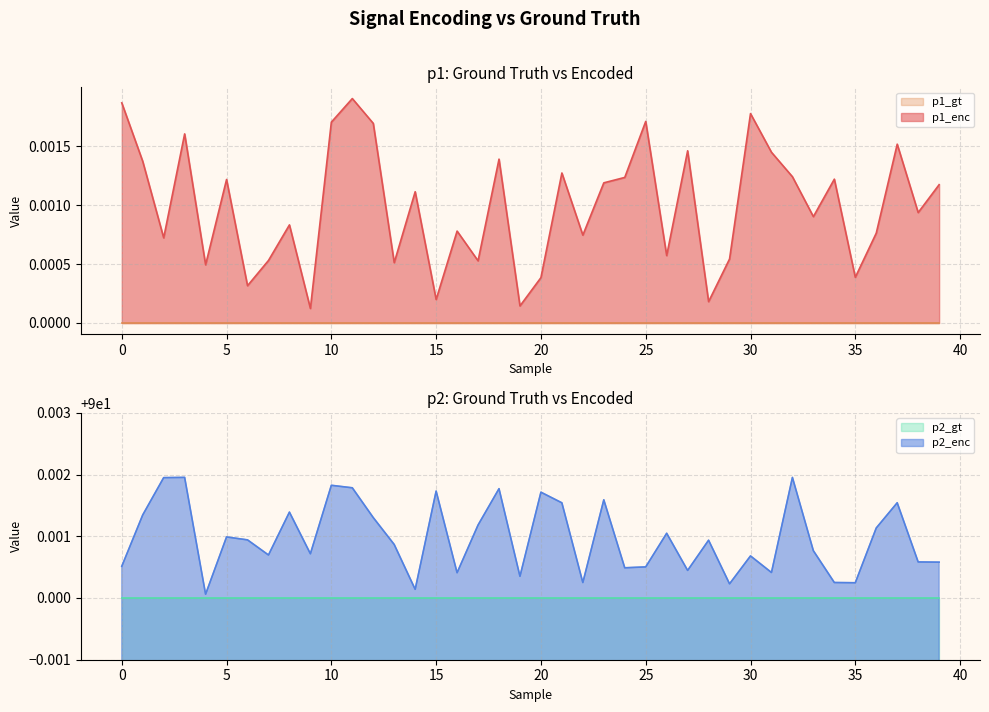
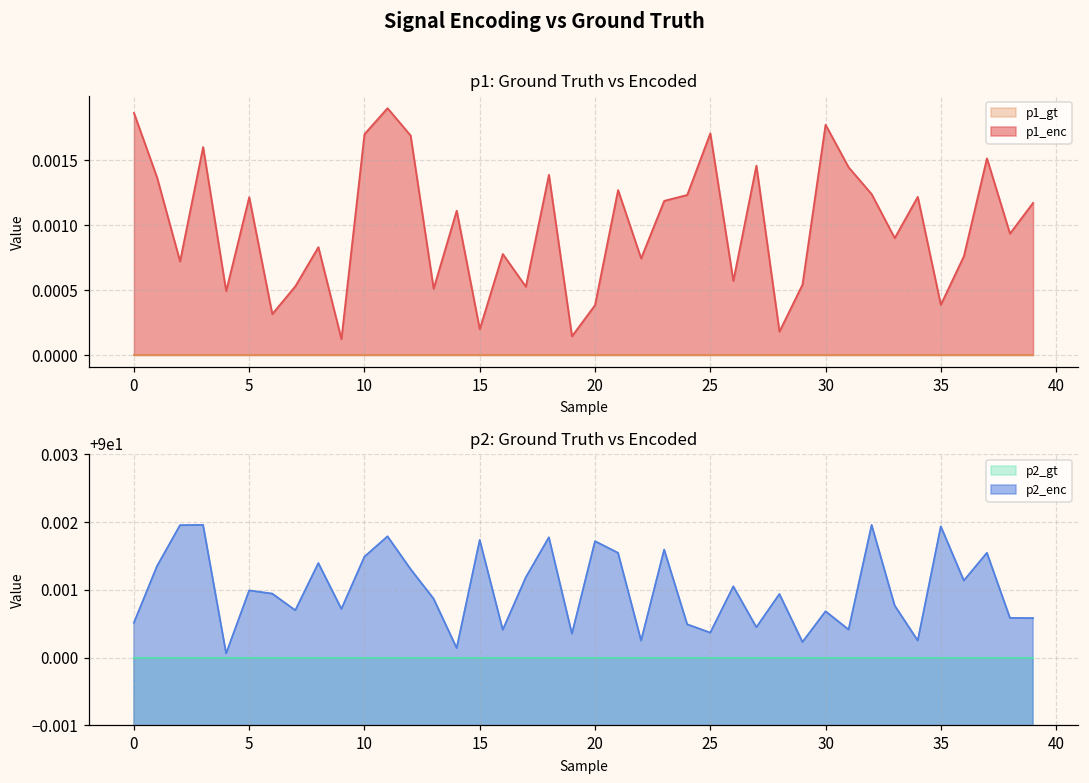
  {
    "p2: Ground Truth vs Encoded": {
      "p2_gt": {
        "0": 90.0000,
        "5": 90.0000,
        "10": 90.0000,
        "15": 90.0000,
        "20": 90.0000,
        "25": 90.0000,
        "30": 90.0000,
        "35": 90.0000
      },
      "p2_enc": {
        "0": 90.0005,
        "5": 90.0010,
-       "10": 90.0018,
+       "10": 90.0015,
        "15": 90.0017,
        "20": 90.0017,
-       "25": 90.0005,
+       "25": 90.0004,
        "30": 90.0007,
-       "35": 90.0002
+       "35": 90.0019
      }
    }
  }
